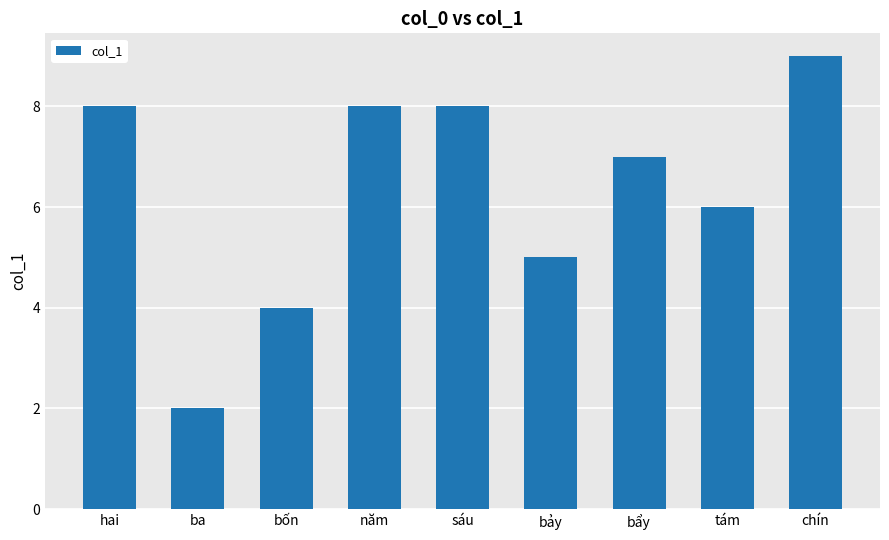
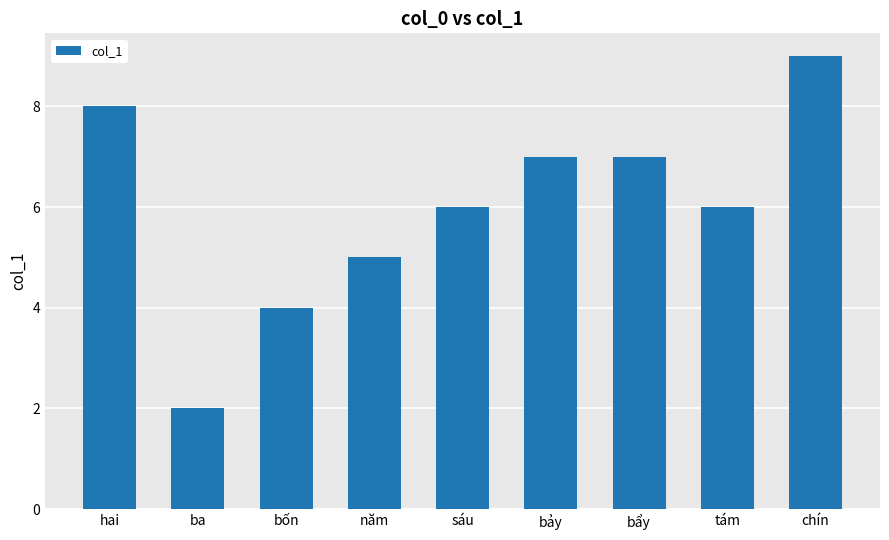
  {
    "hai": 8,
    "ba": 2,
    "bốn": 4,
-   "năm": 8,
-   "sáu": 8,
-   "bảy": 5,
+   "năm": 5,
+   "sáu": 6,
+   "bảy": 7,
    "bẩy": 7,
    "tám": 6,
    "chín": 9
  }
